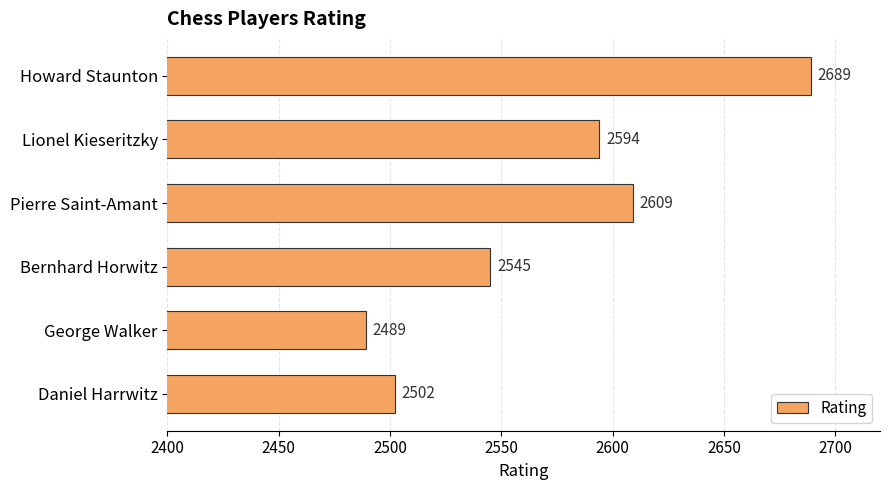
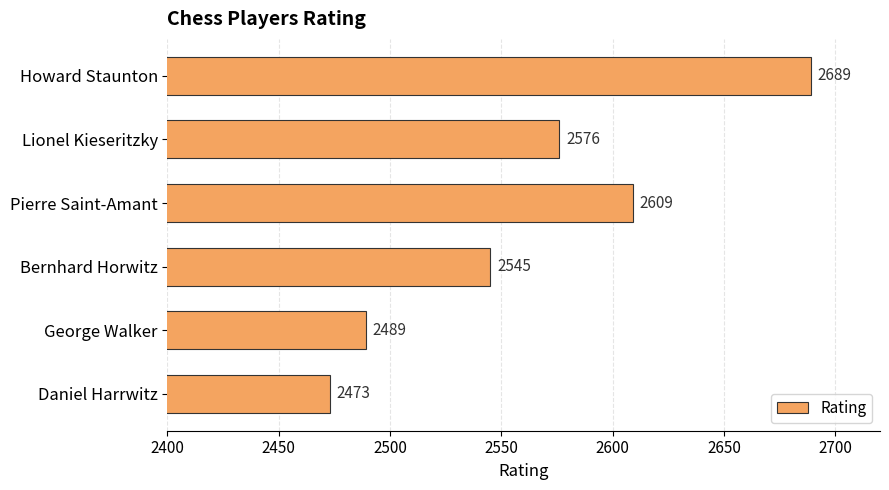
  {
    "Howard Staunton": 2689,
-   "Lionel Kieseritzky": 2594,
+   "Lionel Kieseritzky": 2576,
    "Pierre Saint-Amant": 2609,
    "Bernhard Horwitz": 2545,
    "George Walker": 2489,
-   "Daniel Harrwitz": 2502
+   "Daniel Harrwitz": 2473
  }
